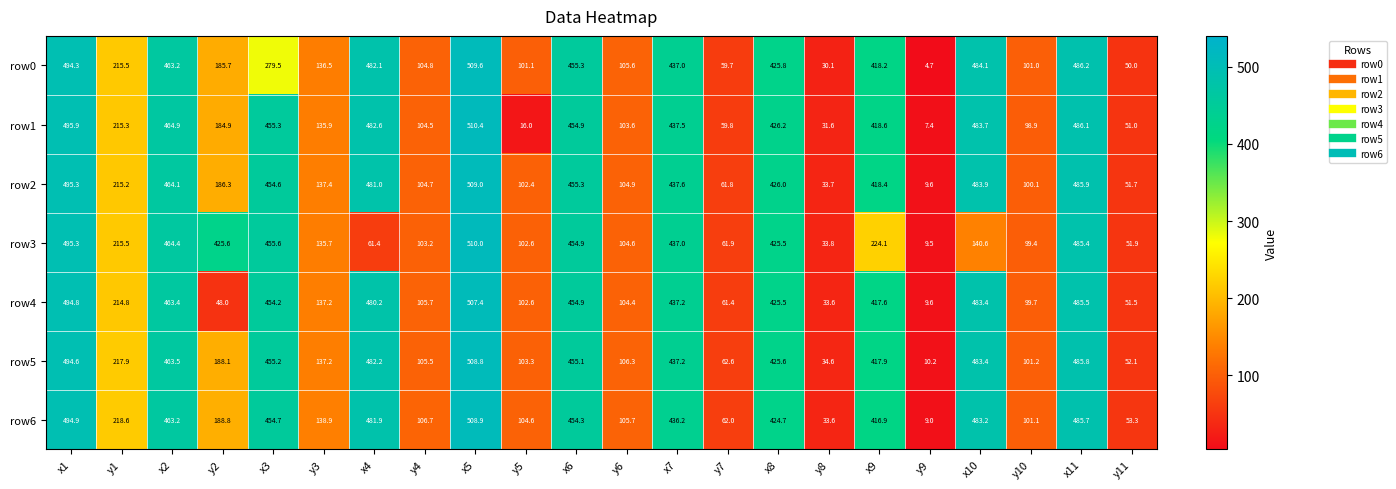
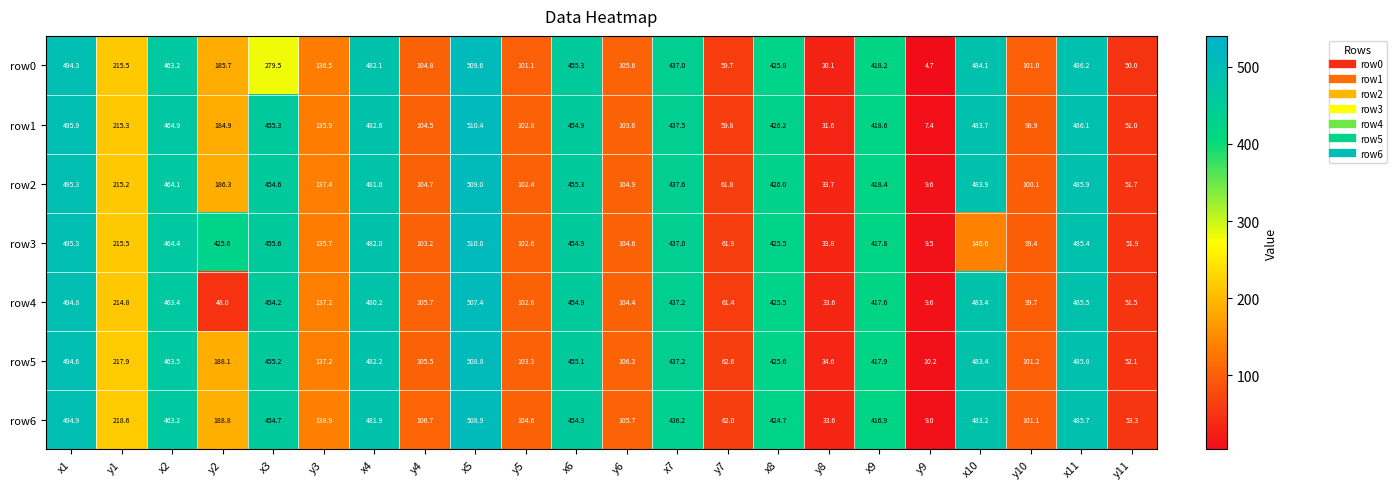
  {
    "row0": {
      "x1": 494.3,
      "y1": 215.5,
      "x2": 463.2,
      "y2": 185.7,
      "x3": 279.5,
      "y3": 136.5,
      "x4": 482.1,
      "y4": 104.8,
      "x5": 509.6,
      "y5": 101.1,
      "x6": 455.3,
      "y6": 105.6,
      "x7": 437.0,
      "y7": 59.7,
      "x8": 425.8,
      "y8": 30.1,
      "x9": 418.2,
      "y9": 4.7,
      "x10": 484.1,
      "y10": 101.0,
      "x11": 486.2,
      "y11": 50.0
    },
    "row1": {
      "x1": 495.9,
      "y1": 215.3,
      "x2": 464.9,
      "y2": 184.9,
      "x3": 455.3,
      "y3": 135.9,
      "x4": 482.6,
      "y4": 104.5,
      "x5": 510.4,
-     "y5": 16.0,
+     "y5": 102.8,
      "x6": 454.9,
      "y6": 103.6,
      "x7": 437.5,
      "y7": 59.8,
      "x8": 426.2,
      "y8": 31.6,
      "x9": 418.6,
      "y9": 7.4,
      "x10": 483.7,
      "y10": 98.9,
      "x11": 486.1,
      "y11": 51.0
    },
    "row2": {
      "x1": 495.3,
      "y1": 215.2,
      "x2": 464.1,
      "y2": 186.3,
      "x3": 454.6,
      "y3": 137.4,
      "x4": 481.0,
      "y4": 104.7,
      "x5": 509.0,
      "y5": 102.4,
      "x6": 455.3,
      "y6": 104.9,
      "x7": 437.6,
      "y7": 61.8,
      "x8": 426.0,
      "y8": 33.7,
      "x9": 418.4,
      "y9": 9.6,
      "x10": 483.9,
      "y10": 100.1,
      "x11": 485.9,
      "y11": 51.7
    },
    "row3": {
      "x1": 495.3,
      "y1": 215.5,
      "x2": 464.4,
      "y2": 425.6,
      "x3": 455.6,
      "y3": 135.7,
-     "x4": 61.4,
+     "x4": 482.0,
      "y4": 103.2,
      "x5": 510.0,
      "y5": 102.6,
      "x6": 454.9,
      "y6": 104.6,
      "x7": 437.0,
      "y7": 61.9,
      "x8": 425.5,
      "y8": 33.8,
-     "x9": 224.1,
+     "x9": 417.8,
      "y9": 9.5,
      "x10": 140.6,
      "y10": 99.4,
      "x11": 485.4,
      "y11": 51.9
    },
    "row4": {
      "x1": 494.8,
      "y1": 214.8,
      "x2": 463.4,
      "y2": 48.0,
      "x3": 454.2,
      "y3": 137.2,
      "x4": 480.2,
      "y4": 105.7,
      "x5": 507.4,
      "y5": 102.6,
      "x6": 454.9,
      "y6": 104.4,
      "x7": 437.2,
      "y7": 61.4,
      "x8": 425.5,
      "y8": 33.6,
      "x9": 417.6,
      "y9": 9.6,
      "x10": 483.4,
      "y10": 99.7,
      "x11": 485.5,
      "y11": 51.5
    },
    "row5": {
      "x1": 494.6,
      "y1": 217.9,
      "x2": 463.5,
      "y2": 188.1,
      "x3": 455.2,
      "y3": 137.2,
      "x4": 482.2,
      "y4": 105.5,
      "x5": 508.8,
      "y5": 103.3,
      "x6": 455.1,
      "y6": 106.3,
      "x7": 437.2,
      "y7": 62.6,
      "x8": 425.6,
      "y8": 34.6,
      "x9": 417.9,
      "y9": 10.2,
      "x10": 483.4,
      "y10": 101.2,
      "x11": 485.8,
      "y11": 52.1
    },
    "row6": {
      "x1": 494.9,
      "y1": 218.6,
      "x2": 463.2,
      "y2": 188.8,
      "x3": 454.7,
      "y3": 138.9,
      "x4": 481.9,
      "y4": 106.7,
      "x5": 508.9,
      "y5": 104.6,
      "x6": 454.3,
      "y6": 105.7,
      "x7": 436.2,
      "y7": 62.0,
      "x8": 424.7,
      "y8": 33.6,
      "x9": 416.9,
      "y9": 9.0,
      "x10": 483.2,
      "y10": 101.1,
      "x11": 485.7,
      "y11": 53.3
    }
  }
